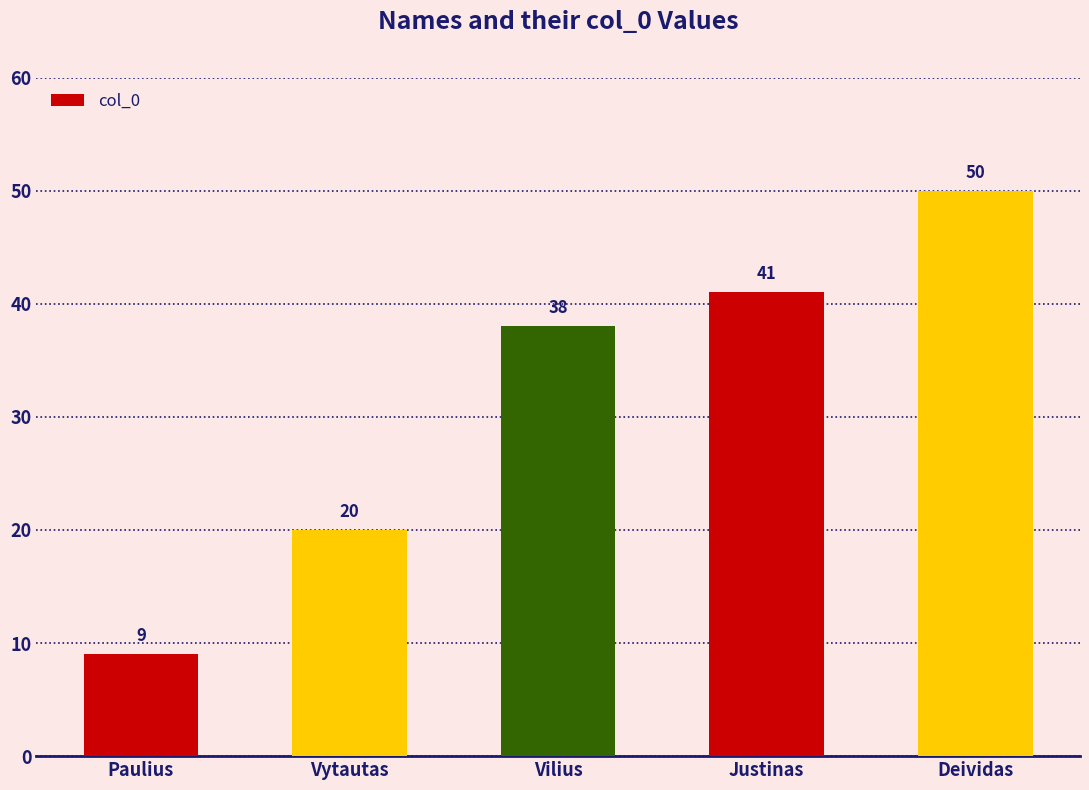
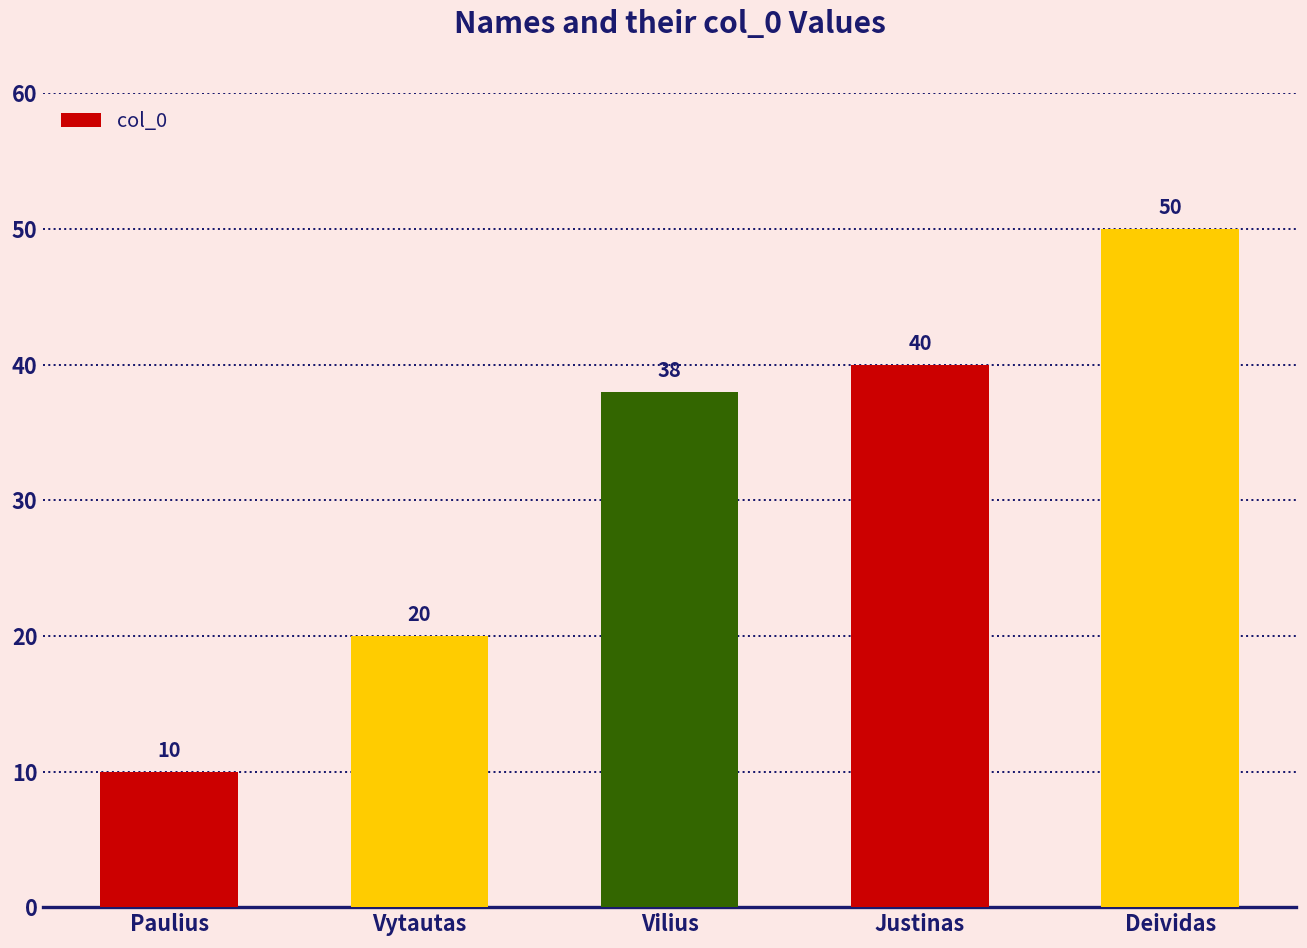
  {
-   "Paulius": 9,
+   "Paulius": 10,
    "Vytautas": 20,
    "Vilius": 38,
-   "Justinas": 41,
+   "Justinas": 40,
    "Deividas": 50
  }
